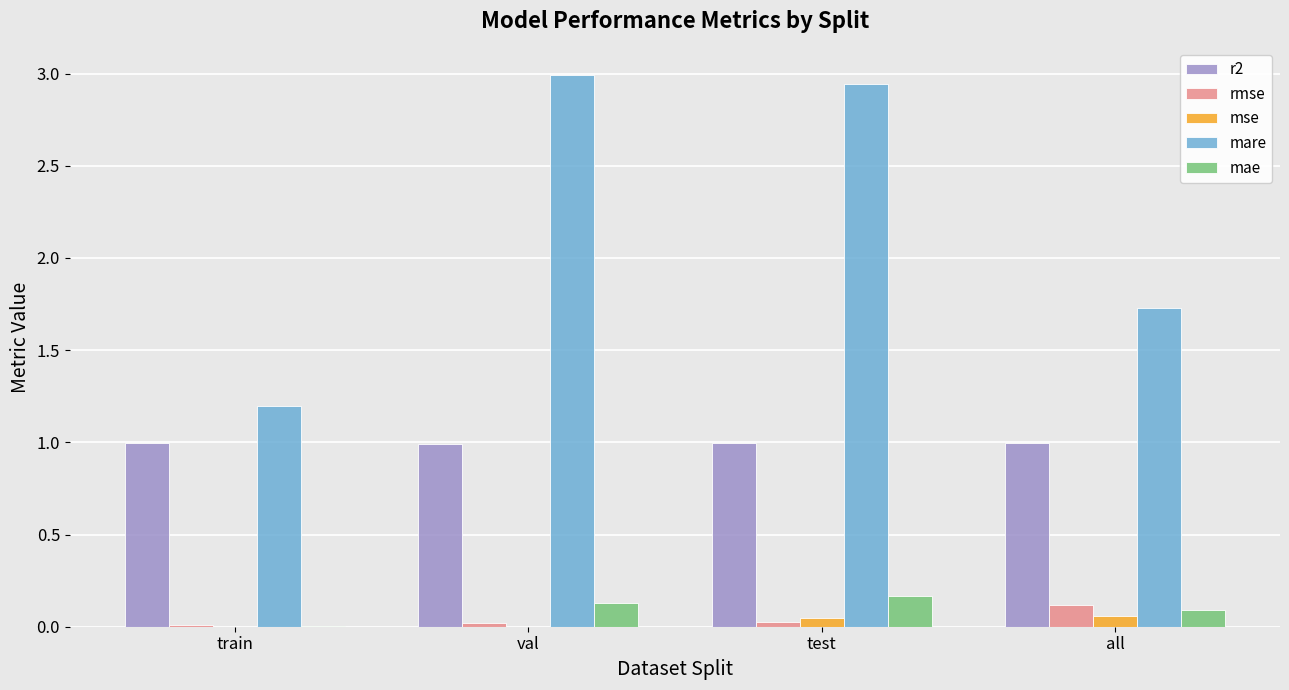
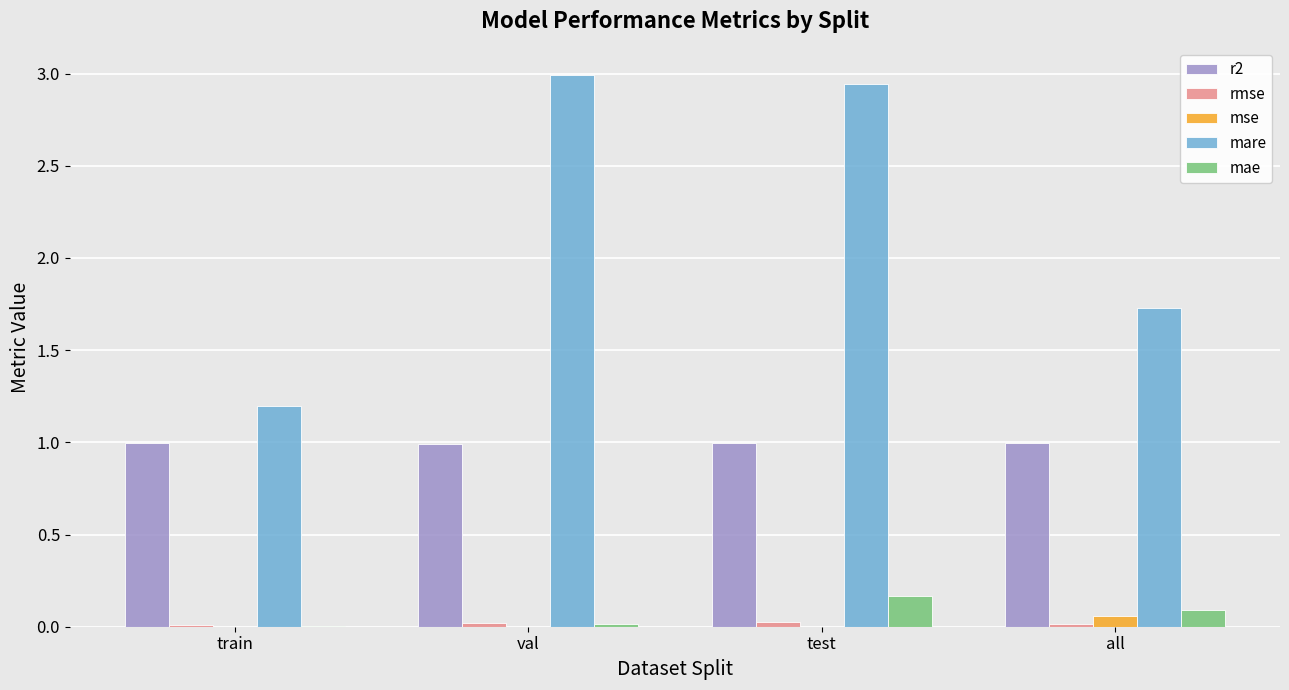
  {
    "rmse": {
      "val": 0.02,
      "test": 0.02,
-     "all": 0.12
+     "all": 0.01
    },
    "mse": {
-     "test": 0.05,
+     "test": 0.00,
      "all": 0.06
    },
    "mae": {
-     "val": 0.13,
+     "val": 0.01,
      "test": 0.17,
      "all": 0.09
    }
  }
